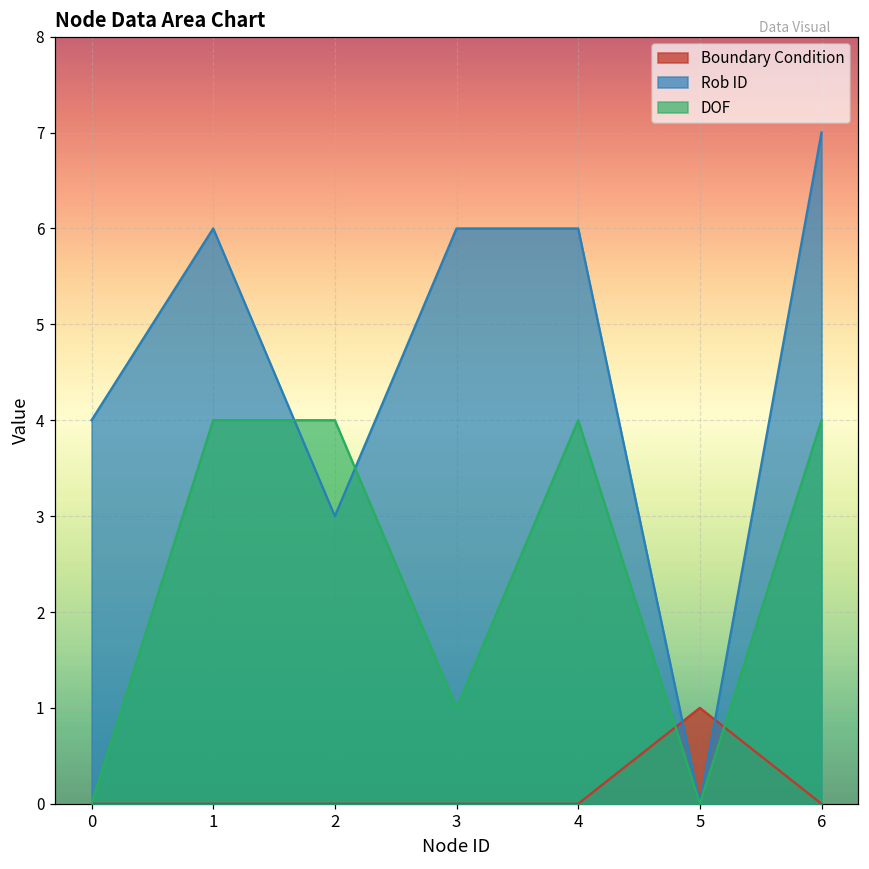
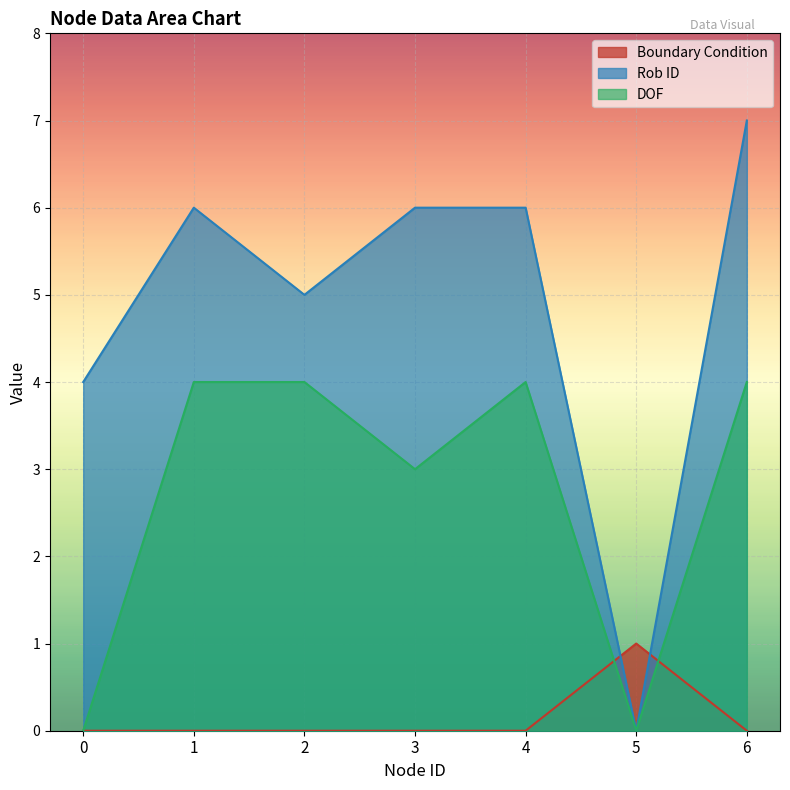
  {
    "Boundary Condition": {
      "1": 0,
      "2": 0,
      "3": 0,
      "4": 0,
      "5": 1,
      "6": 0
    },
    "Rob ID": {
      "0": 4,
      "1": 6,
-     "2": 3,
+     "2": 5,
      "3": 6,
      "4": 6,
      "6": 7
    },
    "DOF": {
      "1": 4,
      "2": 4,
-     "3": 1,
+     "3": 3,
      "4": 4,
      "6": 4
    }
  }
